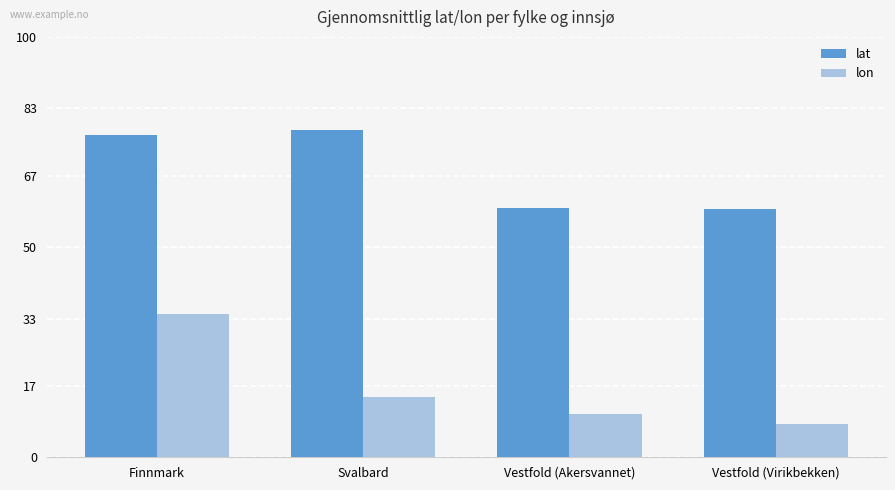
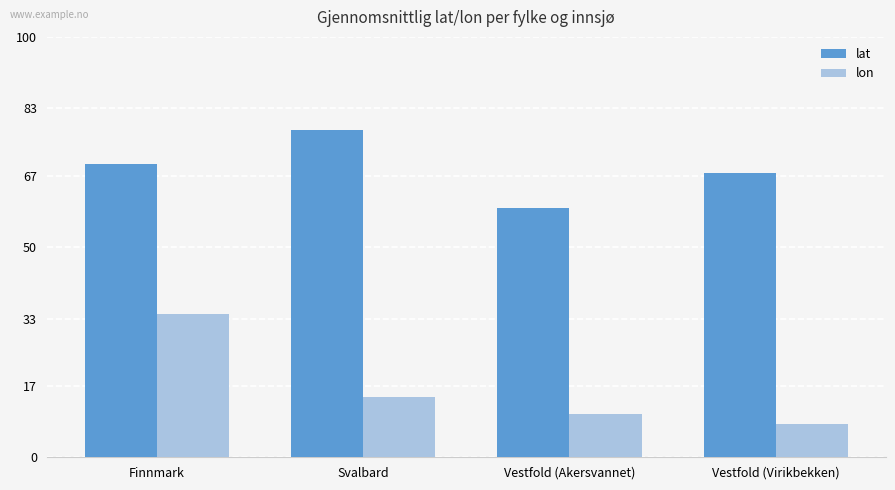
  {
    "lat": {
-     "Finnmark": 77,
+     "Finnmark": 70,
      "Svalbard": 78,
      "Vestfold (Akersvannet)": 59,
-     "Vestfold (Virikbekken)": 59
+     "Vestfold (Virikbekken)": 68
    },
    "lon": {
      "Finnmark": 34,
      "Svalbard": 14,
      "Vestfold (Akersvannet)": 10,
      "Vestfold (Virikbekken)": 8
    }
  }
